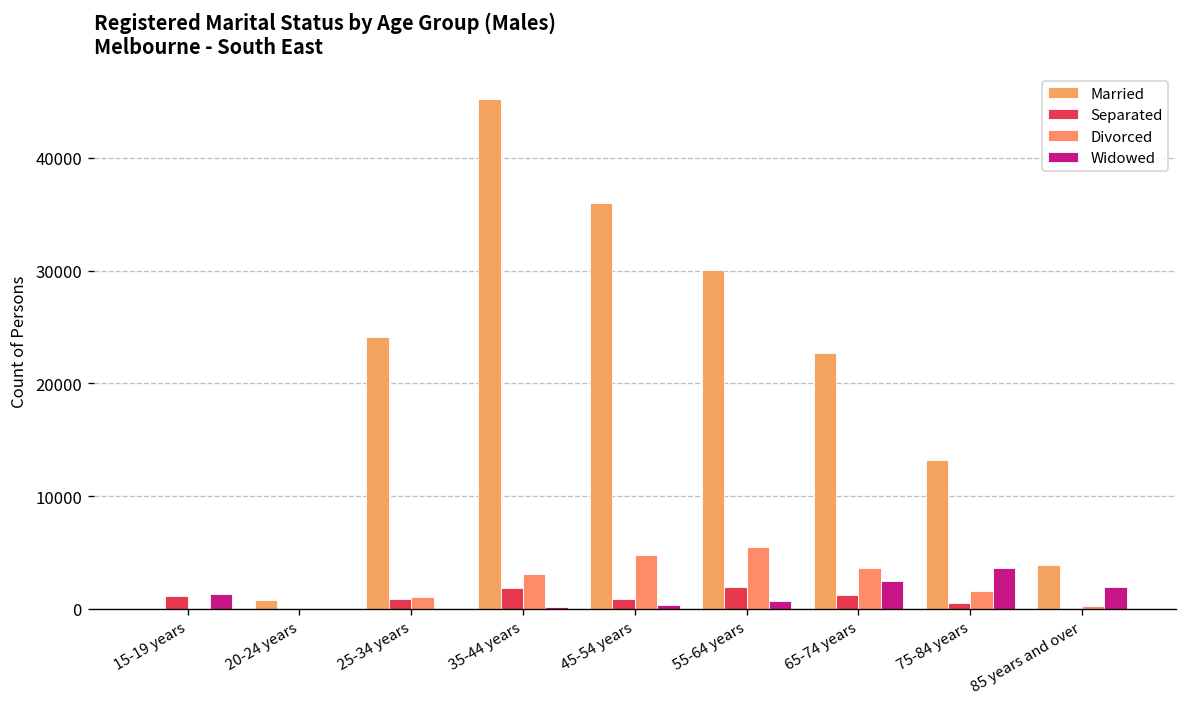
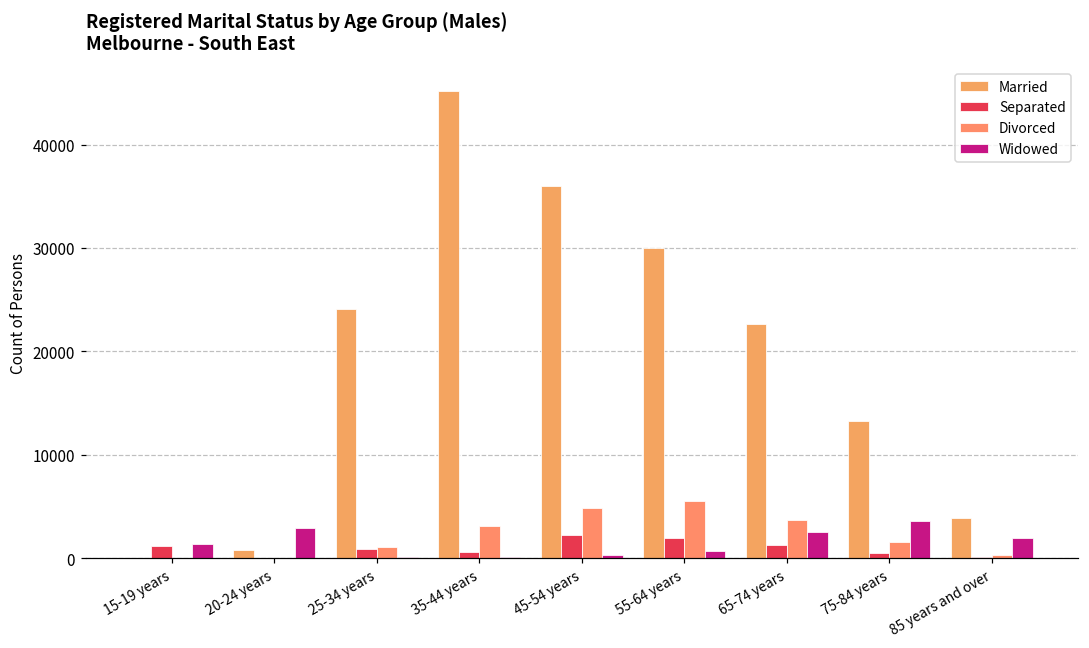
  {
    "Separated": {
      "15-19 years": 1000,
      "25-34 years": 1000,
-     "35-44 years": 2000,
-     "45-54 years": 1000,
+     "35-44 years": 1000,
+     "45-54 years": 2000,
      "55-64 years": 2000,
      "65-74 years": 1000,
      "75-84 years": 1000
    },
    "Widowed": {
      "15-19 years": 1000,
-     "20-24 years": 0,
+     "20-24 years": 3000,
      "45-54 years": 0,
      "55-64 years": 1000,
      "65-74 years": 2000,
      "75-84 years": 4000,
      "85 years and over": 2000
    }
  }
